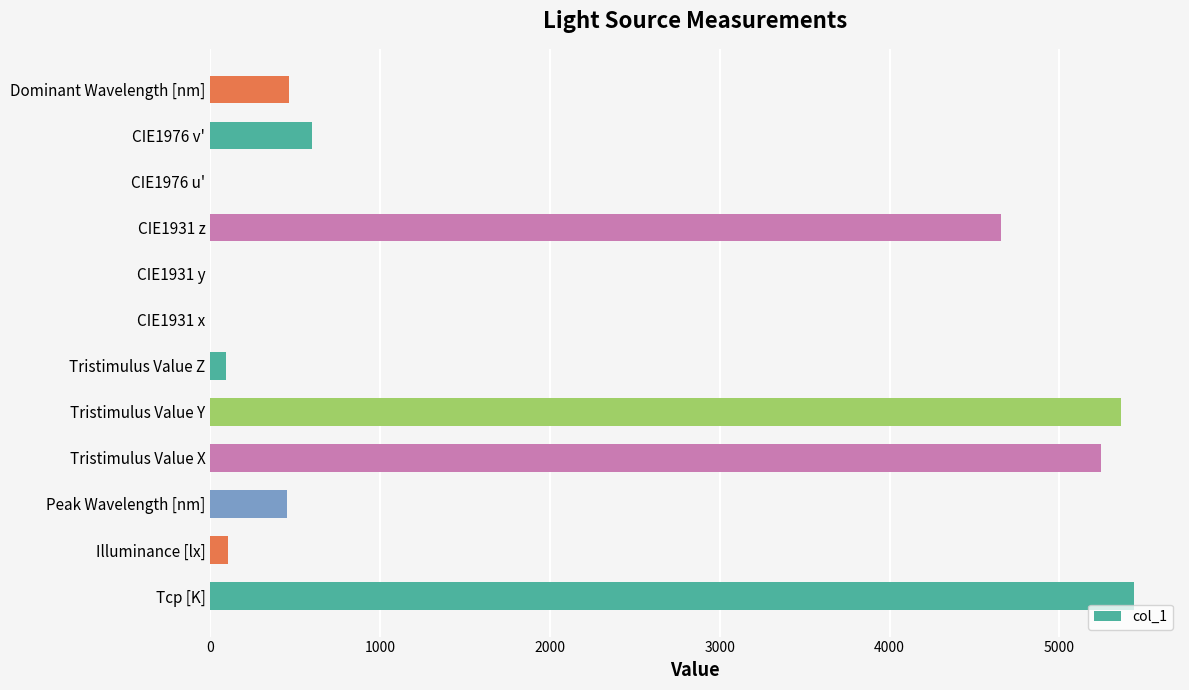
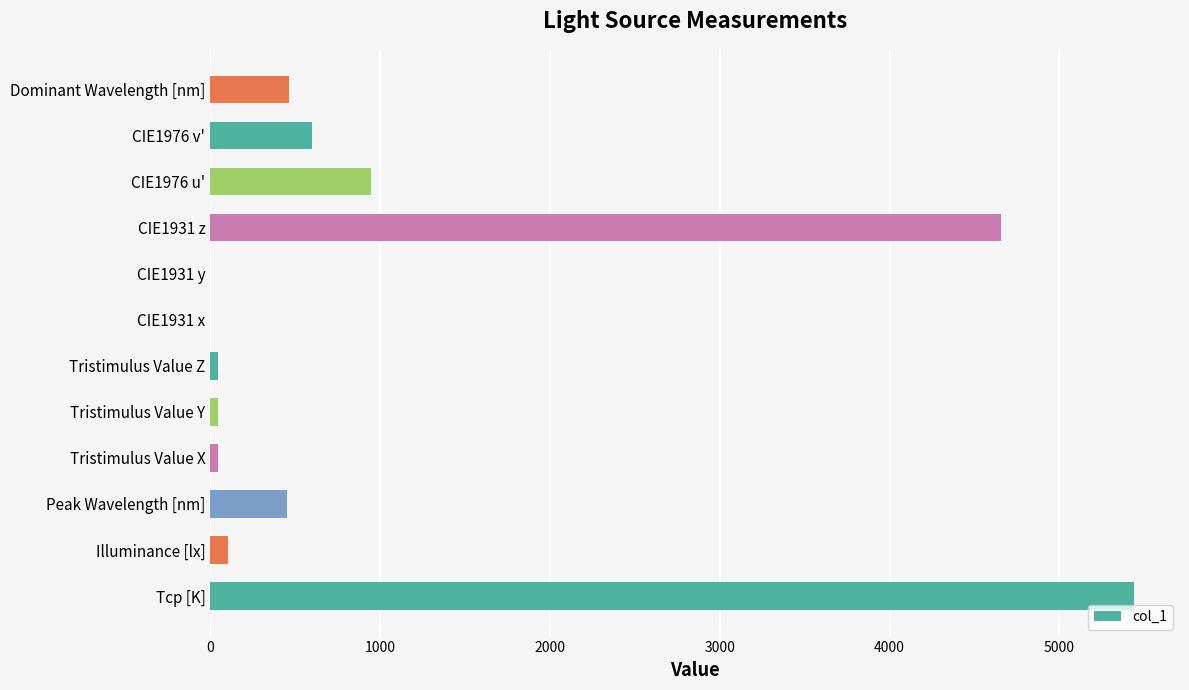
  {
    "Dominant Wavelength [nm]": 470,
    "CIE1976 v'": 600,
-   "CIE1976 u'": 0,
+   "CIE1976 u'": 940,
    "CIE1931 z": 4650,
-   "Tristimulus Value Z": 90,
-   "Tristimulus Value Y": 5360,
-   "Tristimulus Value X": 5240,
+   "Tristimulus Value Z": 40,
+   "Tristimulus Value Y": 40,
+   "Tristimulus Value X": 40,
    "Peak Wavelength [nm]": 450,
    "Illuminance [lx]": 100,
    "Tcp [K]": 5440
  }
